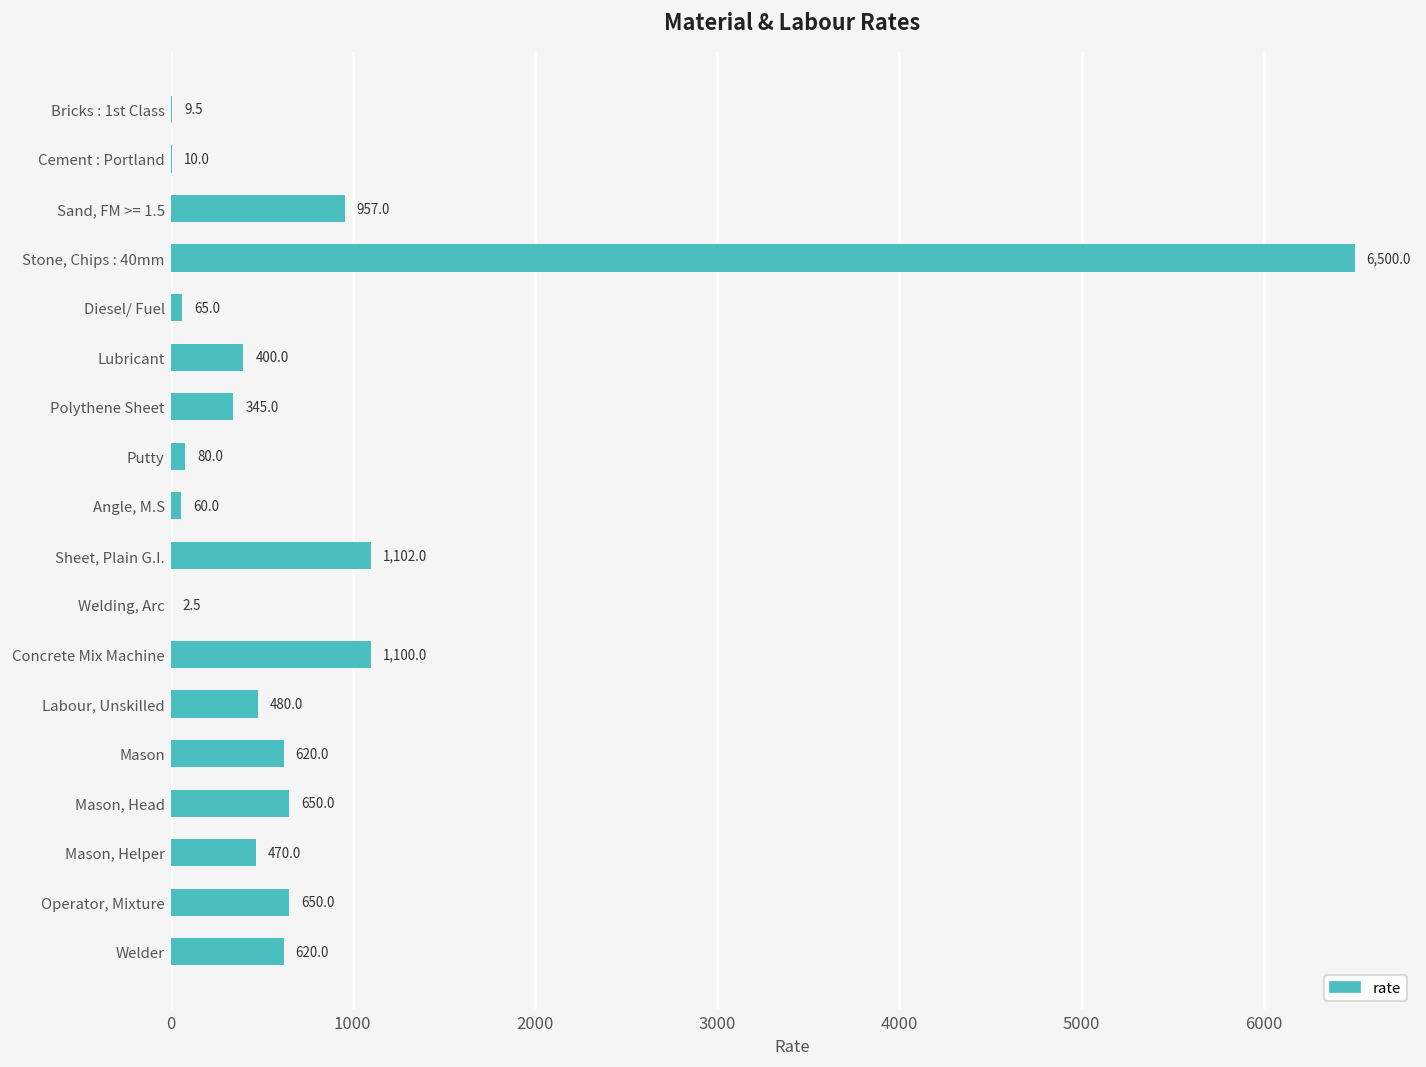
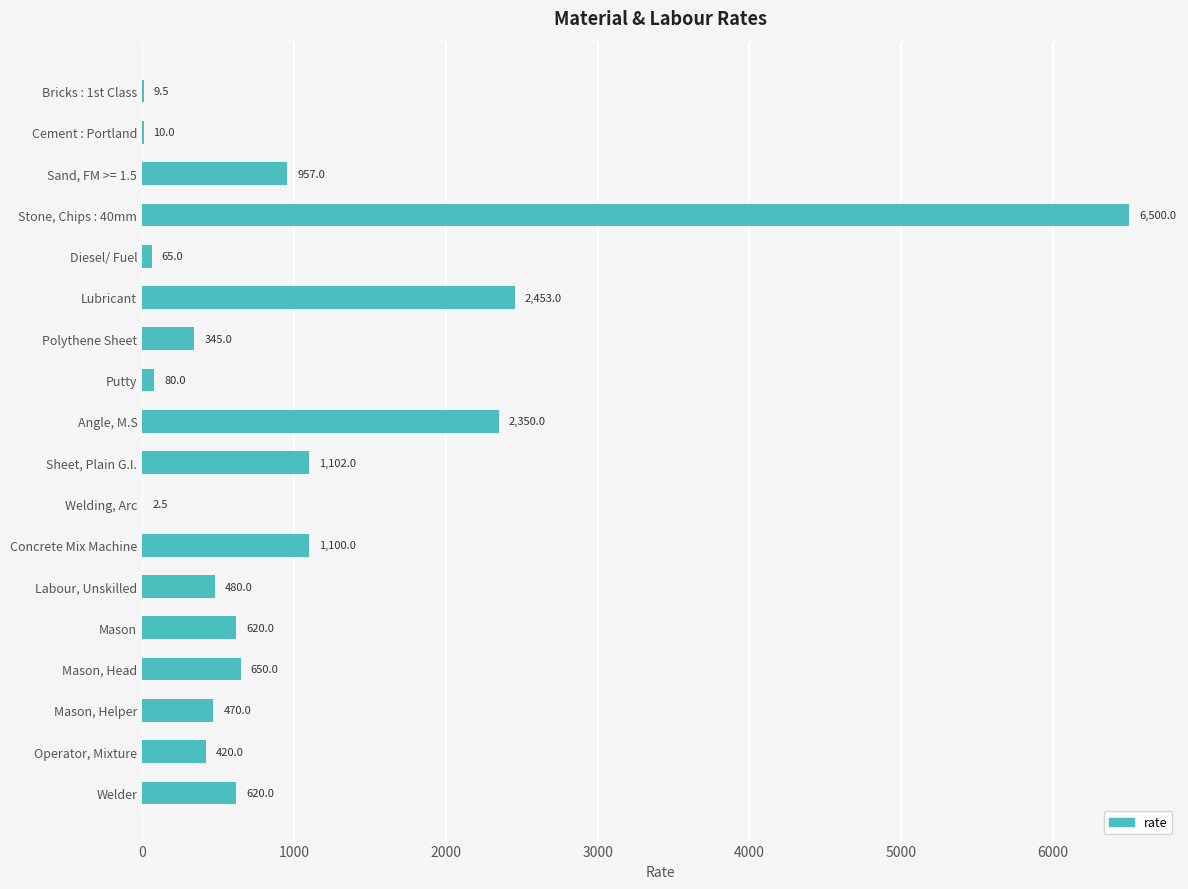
  {
    "Bricks : 1st Class": "9.5",
    "Cement : Portland": "10.0",
    "Sand, FM >= 1.5": "957.0",
    "Stone, Chips : 40mm": "6,500.0",
    "Diesel/ Fuel": "65.0",
-   "Lubricant": "400.0",
+   "Lubricant": "2,453.0",
    "Polythene Sheet": "345.0",
    "Putty": "80.0",
-   "Angle, M.S": "60.0",
+   "Angle, M.S": "2,350.0",
    "Sheet, Plain G.I.": "1,102.0",
    "Welding, Arc": "2.5",
    "Concrete Mix Machine": "1,100.0",
    "Labour, Unskilled": "480.0",
    "Mason": "620.0",
    "Mason, Head": "650.0",
    "Mason, Helper": "470.0",
-   "Operator, Mixture": "650.0",
+   "Operator, Mixture": "420.0",
    "Welder": "620.0"
  }
